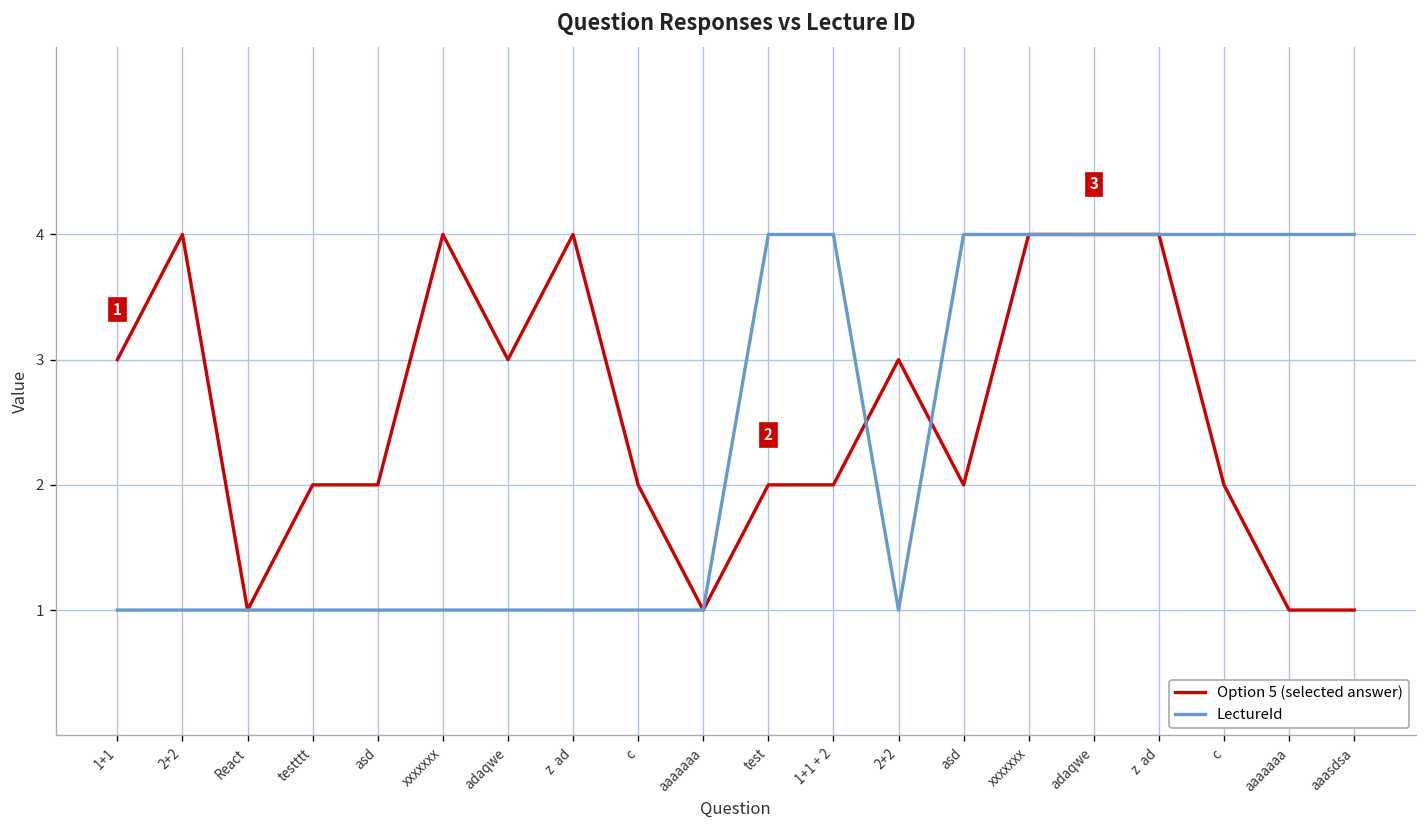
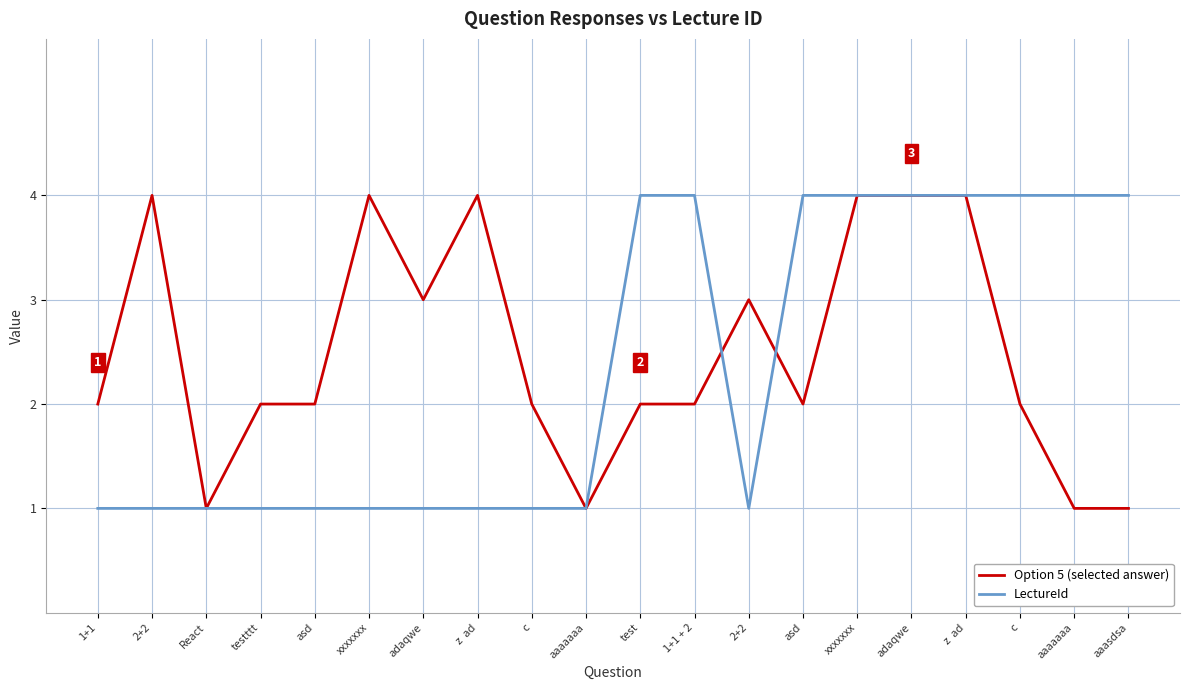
  {
    "Option 5 (selected answer)": {
-     "1+1": 3,
+     "1+1": 2,
      "testttt": 2,
      "test": 2,
      "1+1 + 2": 2,
      "aaasdsa": 1
    },
    "LectureId": {
      "1+1": 1,
      "testttt": 1,
      "test": 4,
      "1+1 + 2": 4,
      "aaasdsa": 4
    }
  }
